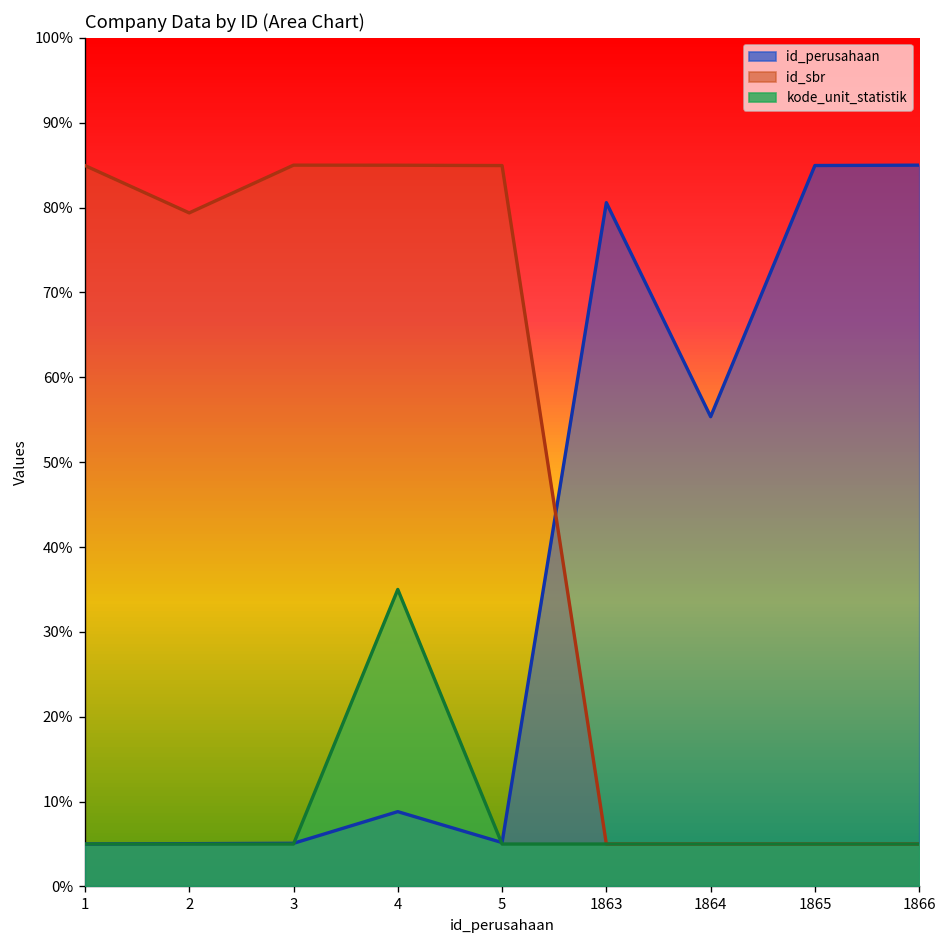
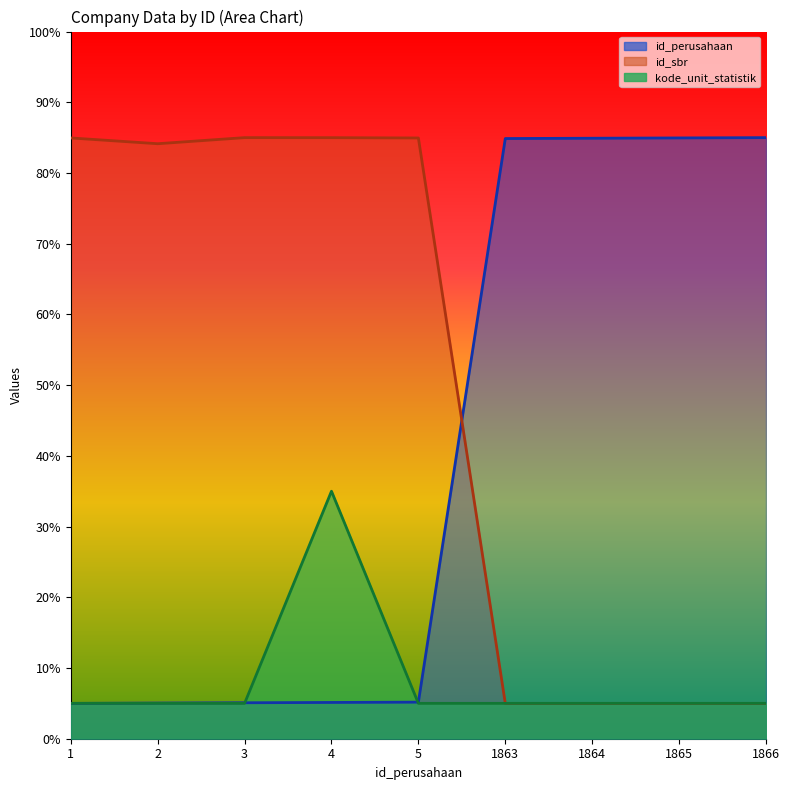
  {
    "id_perusahaan": {
-     "4": "9%",
-     "1863": "81%",
-     "1864": "55%",
+     "4": "5%",
+     "1863": "85%",
+     "1864": "85%",
      "1865": "85%",
      "1866": "85%"
    },
    "id_sbr": {
      "1": "85%",
-     "2": "79%",
+     "2": "84%",
      "3": "85%",
      "4": "85%",
      "5": "85%"
    },
    "kode_unit_statistik": {
      "4": "35%"
    }
  }
